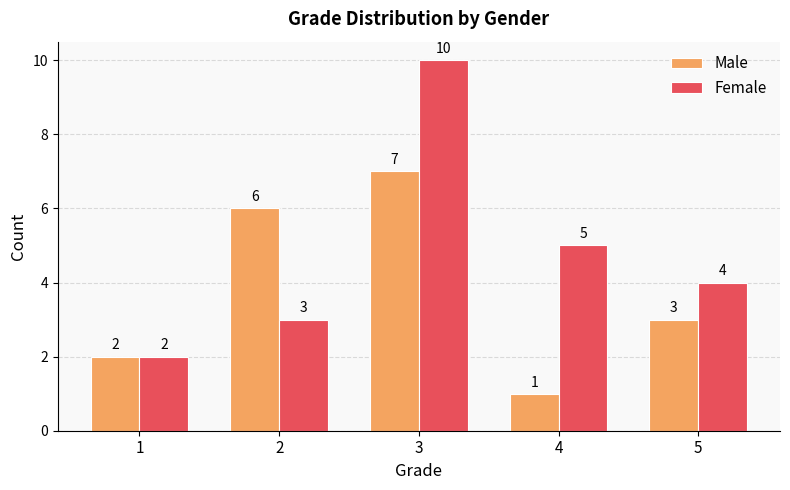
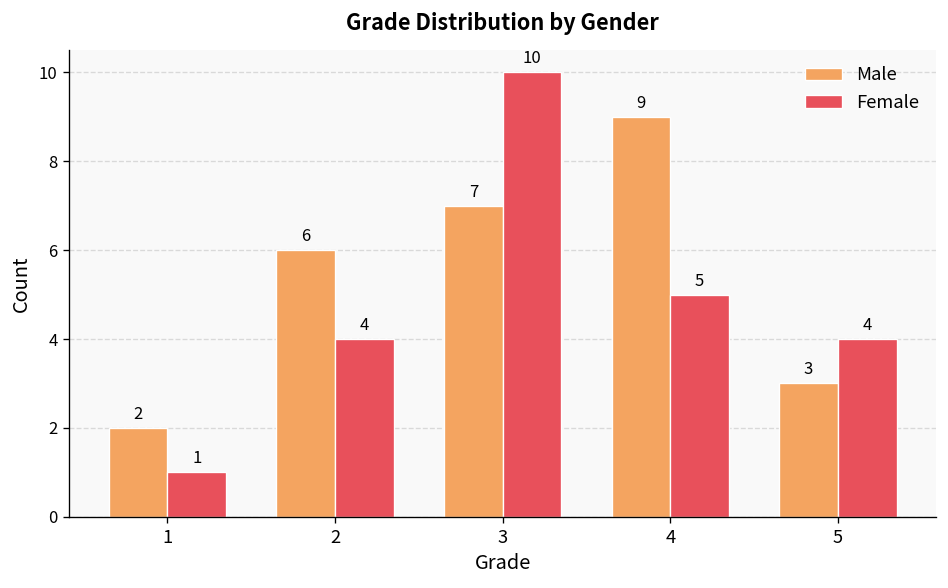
  {
    "Male": {
      "1": 2,
      "2": 6,
      "3": 7,
-     "4": 1,
+     "4": 9,
      "5": 3
    },
    "Female": {
-     "1": 2,
-     "2": 3,
+     "1": 1,
+     "2": 4,
      "3": 10,
      "4": 5,
      "5": 4
    }
  }
